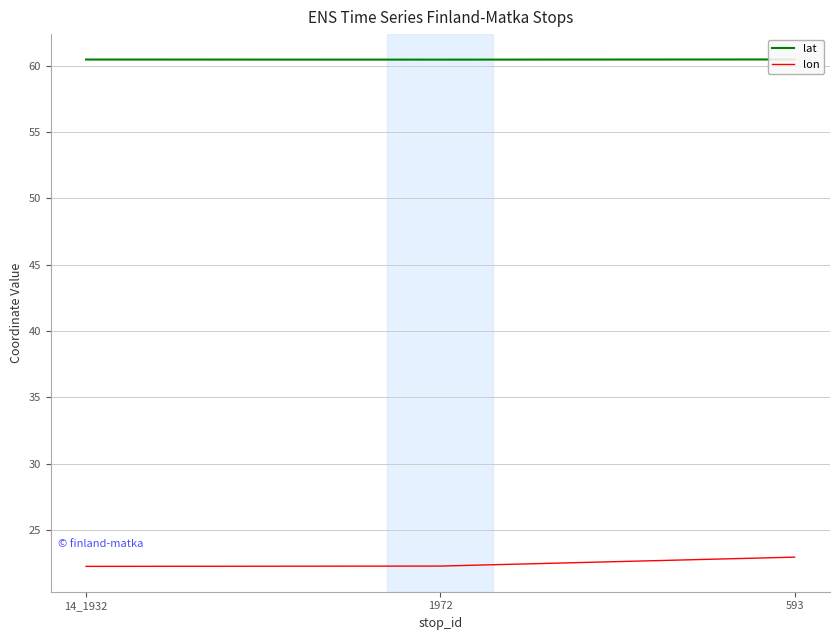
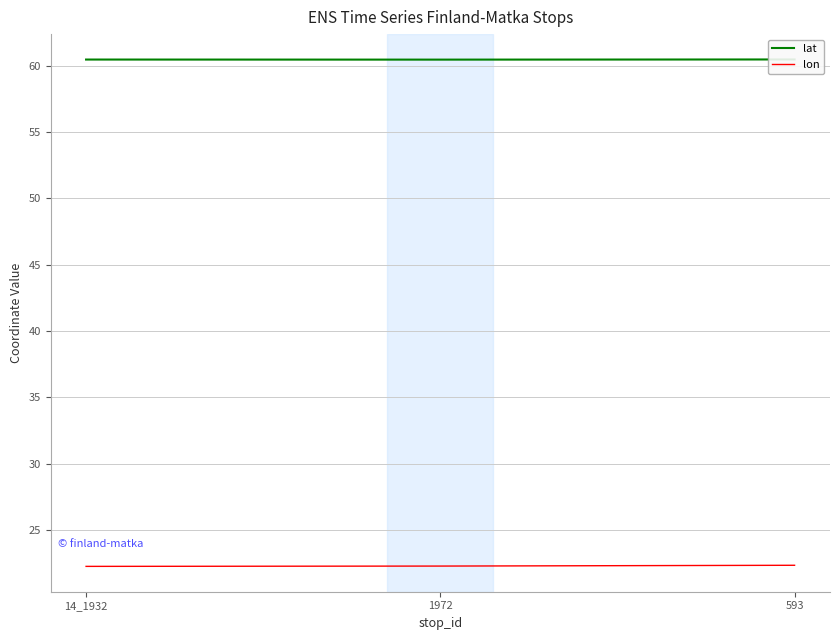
  {
    "lat": {
      "14_1932": 60.5,
      "1972": 60.4
    },
    "lon": {
      "14_1932": 22.3,
      "1972": 22.3,
-     "593": 23.0
+     "593": 22.4
    }
  }
